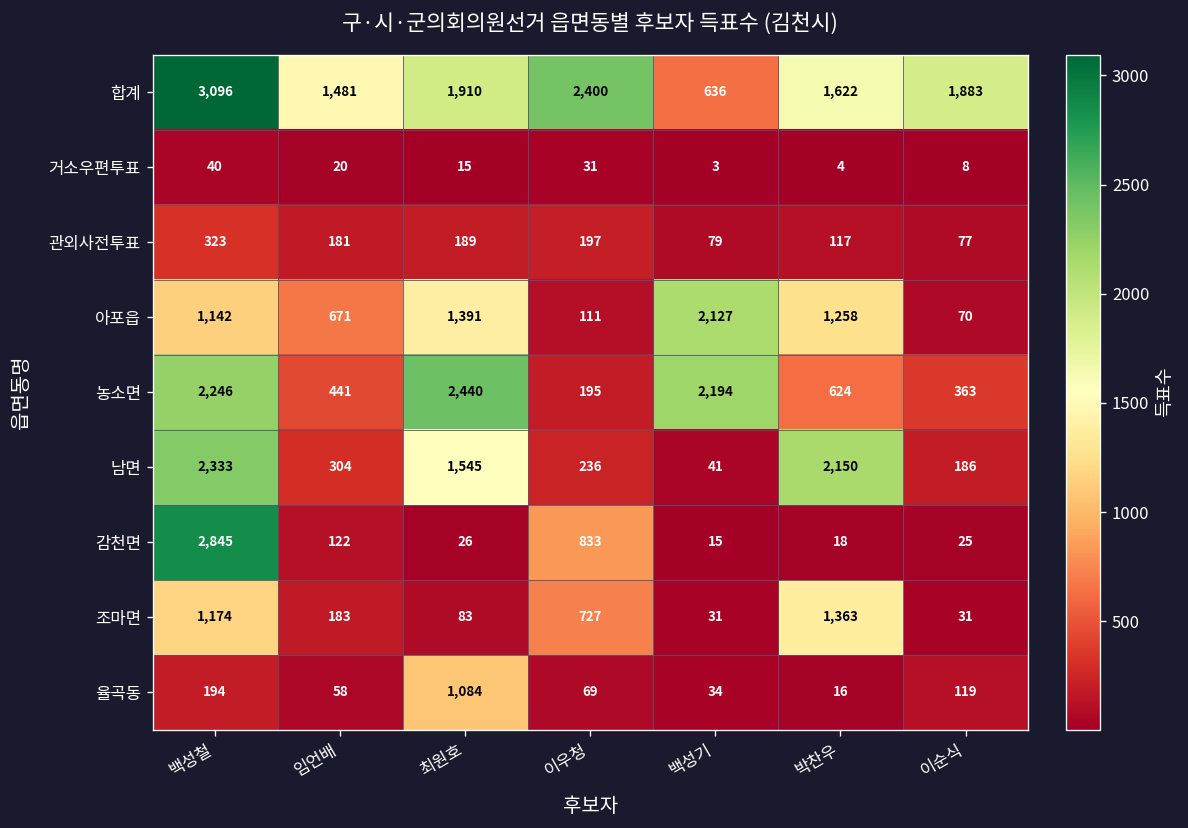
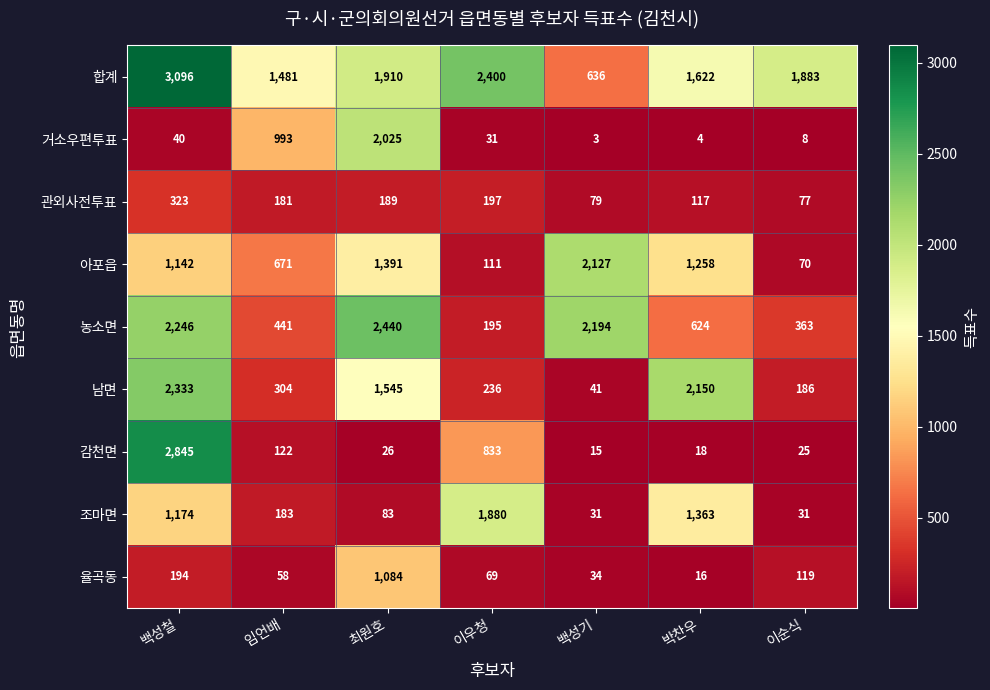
  {
    "합계": {
      "백성철": "3,096",
      "임언배": "1,481",
      "최원호": "1,910",
      "이우청": "2,400",
      "백성기": "636",
      "박찬우": "1,622",
      "이순식": "1,883"
    },
    "거소우편투표": {
      "백성철": "40",
-     "임언배": "20",
-     "최원호": "15",
+     "임언배": "993",
+     "최원호": "2,025",
      "이우청": "31",
      "백성기": "3",
      "박찬우": "4",
      "이순식": "8"
    },
    "관외사전투표": {
      "백성철": "323",
      "임언배": "181",
      "최원호": "189",
      "이우청": "197",
      "백성기": "79",
      "박찬우": "117",
      "이순식": "77"
    },
    "아포읍": {
      "백성철": "1,142",
      "임언배": "671",
      "최원호": "1,391",
      "이우청": "111",
      "백성기": "2,127",
      "박찬우": "1,258",
      "이순식": "70"
    },
    "농소면": {
      "백성철": "2,246",
      "임언배": "441",
      "최원호": "2,440",
      "이우청": "195",
      "백성기": "2,194",
      "박찬우": "624",
      "이순식": "363"
    },
    "남면": {
      "백성철": "2,333",
      "임언배": "304",
      "최원호": "1,545",
      "이우청": "236",
      "백성기": "41",
      "박찬우": "2,150",
      "이순식": "186"
    },
    "감천면": {
      "백성철": "2,845",
      "임언배": "122",
      "최원호": "26",
      "이우청": "833",
      "백성기": "15",
      "박찬우": "18",
      "이순식": "25"
    },
    "조마면": {
      "백성철": "1,174",
      "임언배": "183",
      "최원호": "83",
-     "이우청": "727",
+     "이우청": "1,880",
      "백성기": "31",
      "박찬우": "1,363",
      "이순식": "31"
    },
    "율곡동": {
      "백성철": "194",
      "임언배": "58",
      "최원호": "1,084",
      "이우청": "69",
      "백성기": "34",
      "박찬우": "16",
      "이순식": "119"
    }
  }
